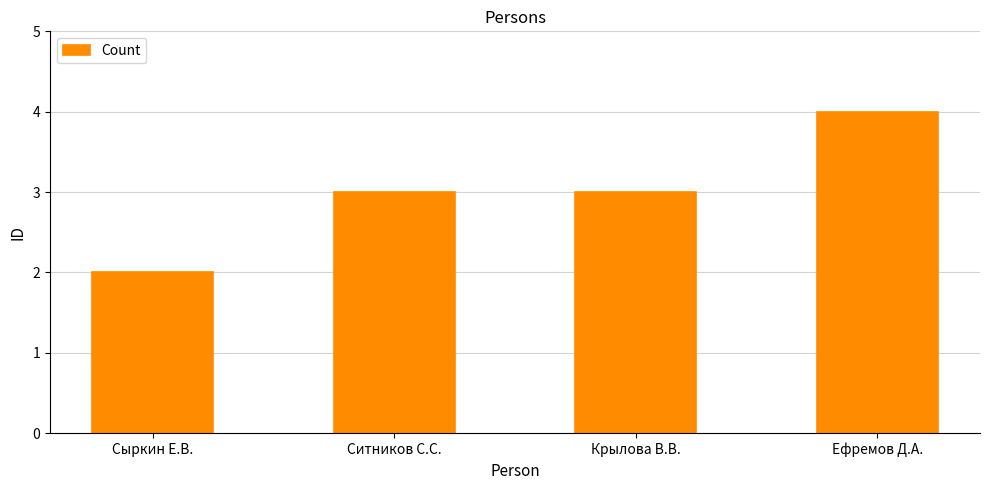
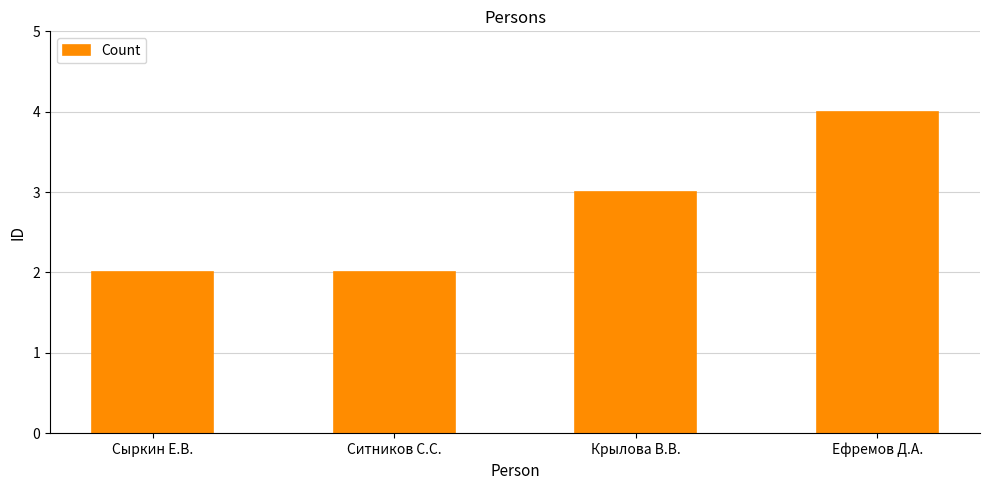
  {
    "Сыркин Е.В.": 2,
-   "Ситников С.С.": 3,
+   "Ситников С.С.": 2,
    "Крылова В.В.": 3,
    "Ефремов Д.А.": 4
  }
